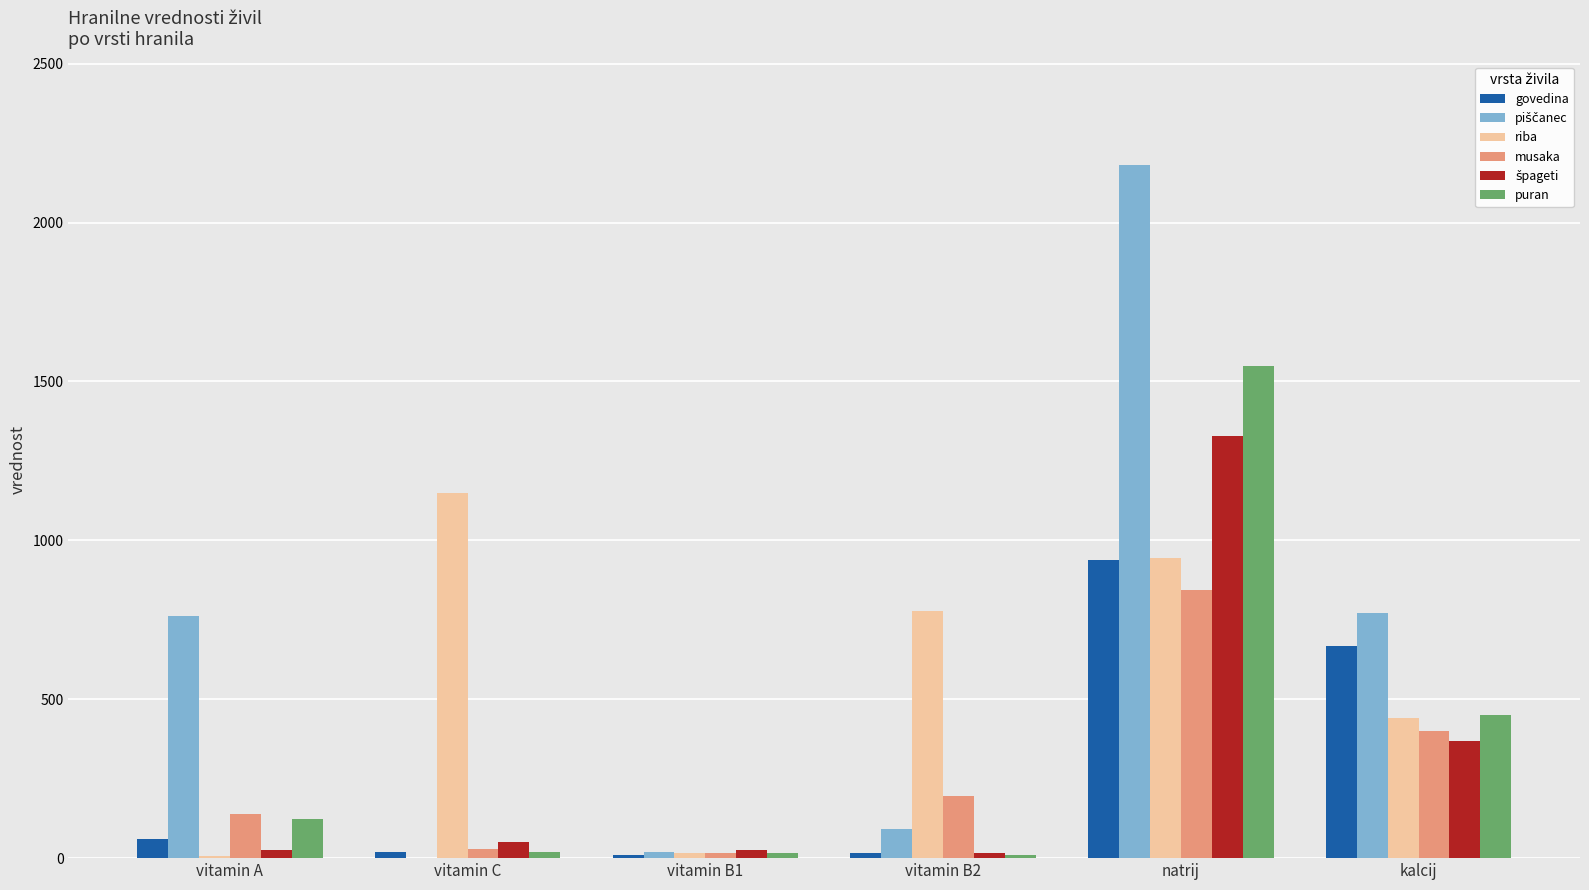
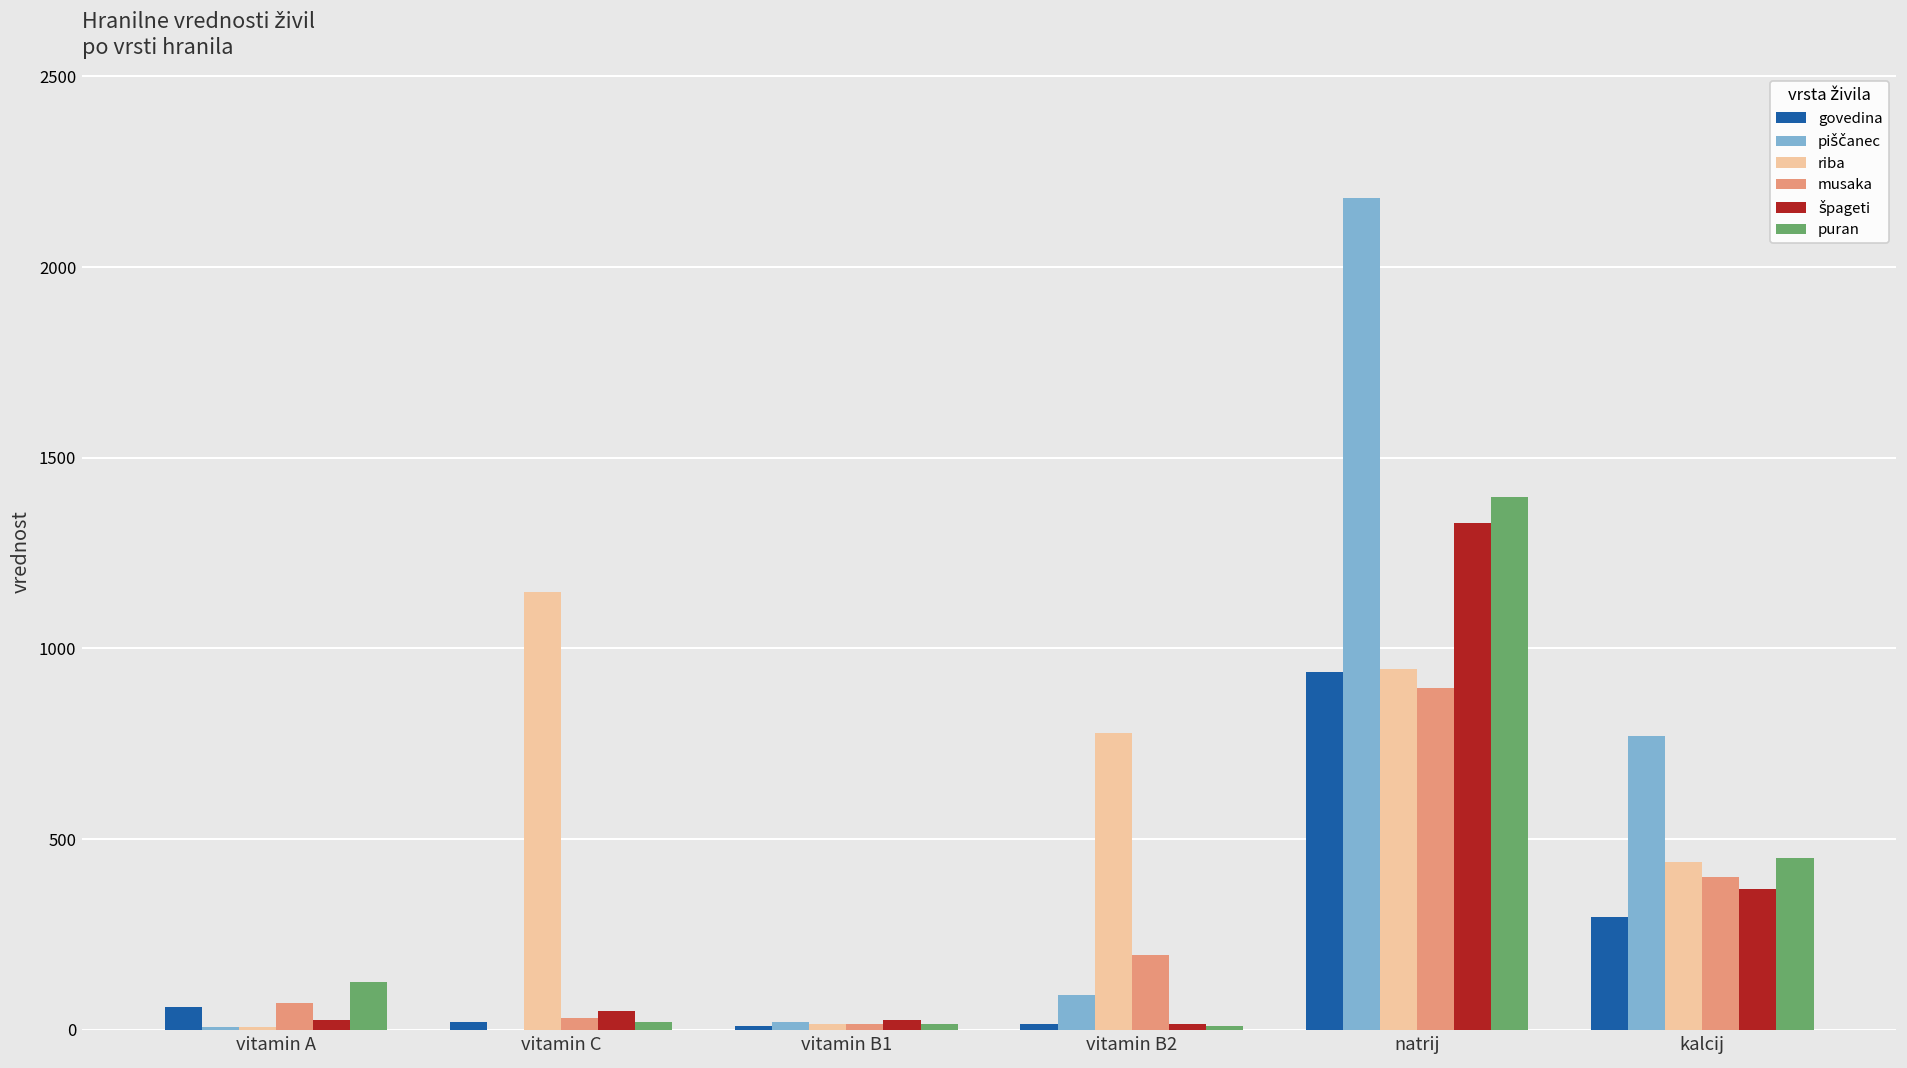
  {
    "govedina": {
      "vitamin A": 60,
      "vitamin C": 20,
      "vitamin B1": 10,
      "vitamin B2": 20,
      "natrij": 940,
-     "kalcij": 670
+     "kalcij": 300
    },
    "piščanec": {
-     "vitamin A": 760,
+     "vitamin A": 10,
      "vitamin C": 0,
      "vitamin B1": 20,
      "vitamin B2": 90,
      "natrij": 2180,
      "kalcij": 770
    },
    "riba": {
      "vitamin A": 10,
      "vitamin C": 1150,
      "vitamin B1": 20,
      "vitamin B2": 780,
      "natrij": 950,
      "kalcij": 440
    },
    "musaka": {
-     "vitamin A": 140,
+     "vitamin A": 70,
      "vitamin C": 30,
      "vitamin B1": 20,
      "vitamin B2": 200,
-     "natrij": 850,
+     "natrij": 900,
      "kalcij": 400
    },
    "špageti": {
      "vitamin A": 30,
      "vitamin C": 50,
      "vitamin B1": 30,
      "vitamin B2": 20,
      "natrij": 1330,
      "kalcij": 370
    },
    "puran": {
      "vitamin A": 120,
      "vitamin C": 20,
      "vitamin B1": 20,
      "vitamin B2": 10,
-     "natrij": 1550,
+     "natrij": 1400,
      "kalcij": 450
    }
  }
